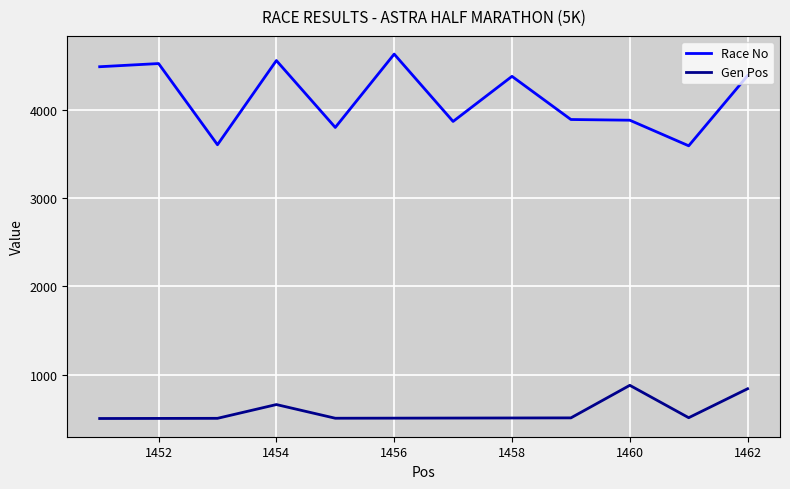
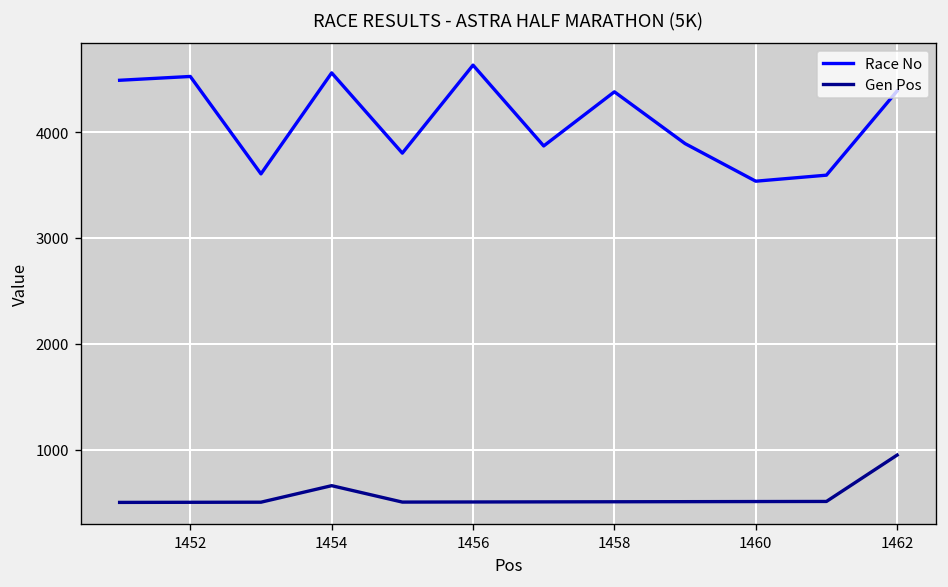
  {
    "Race No": {
      "1452": 4500,
      "1454": 4600,
      "1456": 4600,
      "1458": 4400,
-     "1460": 3900
+     "1460": 3500
    },
    "Gen Pos": {
      "1452": 500,
      "1454": 700,
      "1456": 500,
      "1458": 500,
-     "1460": 900,
-     "1462": 800
+     "1460": 500,
+     "1462": 1000
    }
  }
